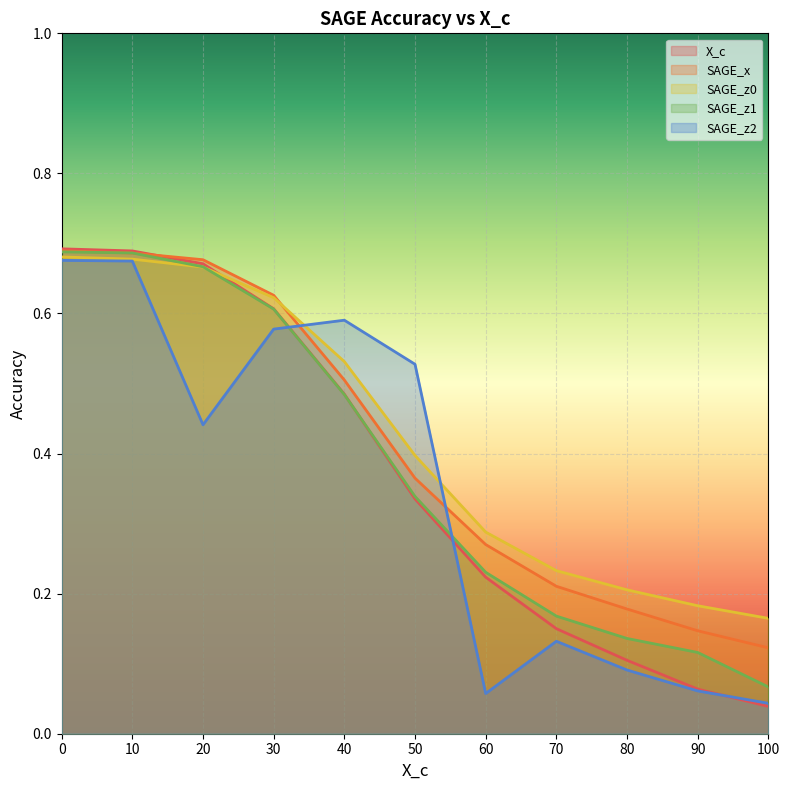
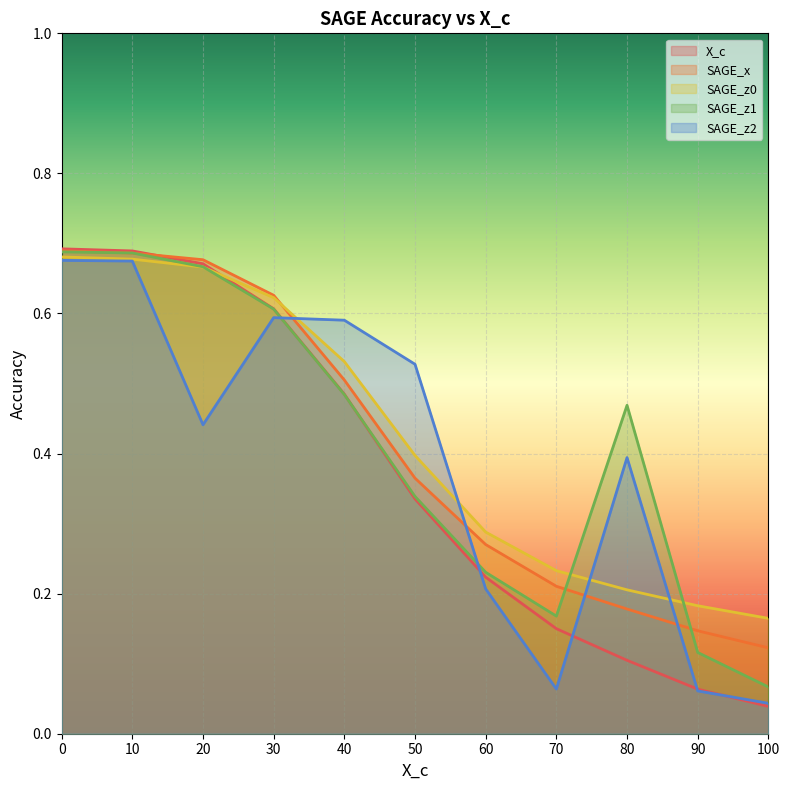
  {
    "SAGE_z1": {
      "60": 0.23,
      "70": 0.17,
-     "80": 0.14,
+     "80": 0.47,
      "90": 0.12,
      "100": 0.07
    },
    "SAGE_z2": {
      "0": 0.68,
      "20": 0.44,
-     "30": 0.58,
+     "30": 0.59,
      "40": 0.59,
      "50": 0.53,
-     "60": 0.06,
-     "70": 0.13,
-     "80": 0.09,
+     "60": 0.21,
+     "70": 0.06,
+     "80": 0.39,
      "100": 0.04
    }
  }
